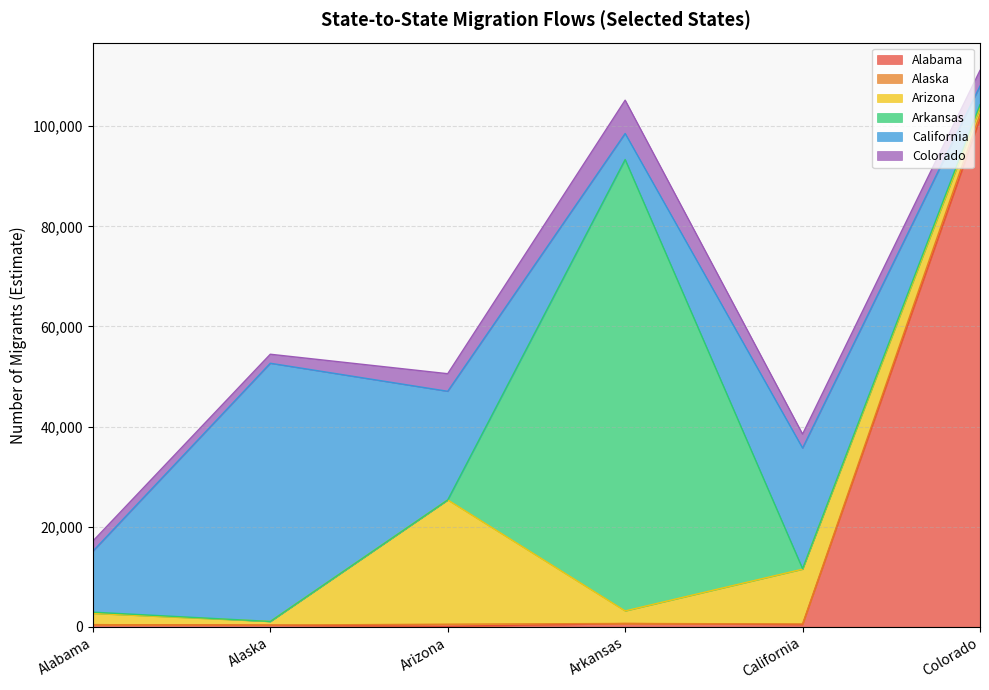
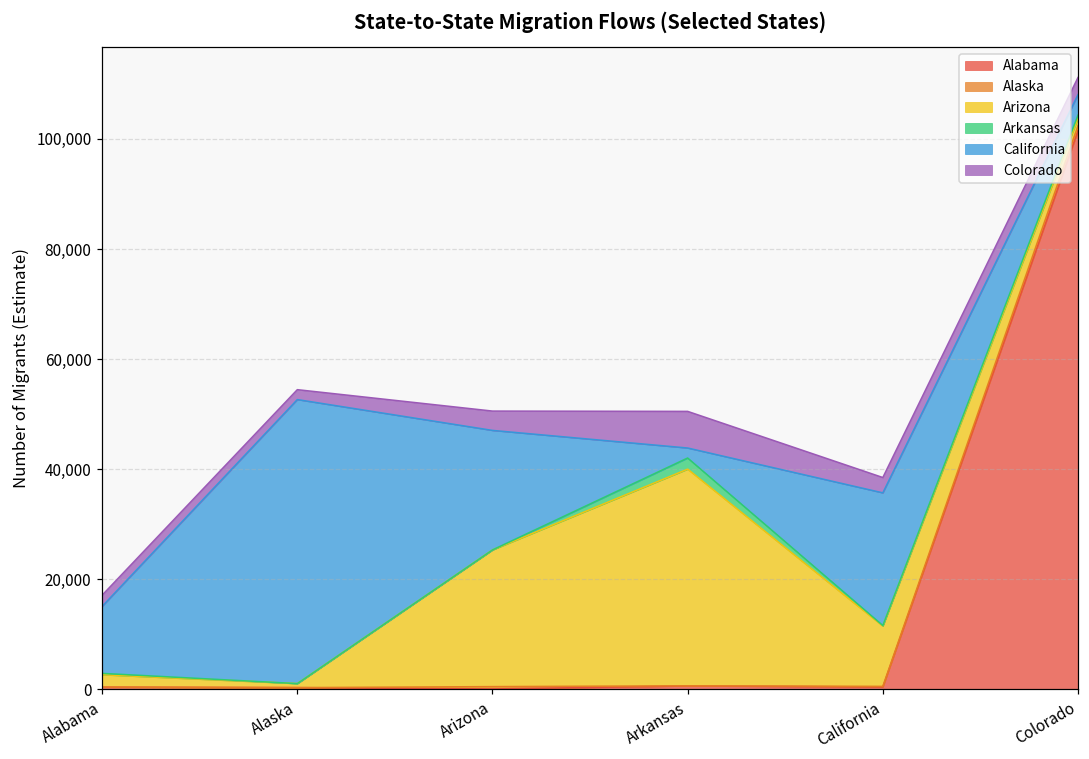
  {
    "Arizona": {
-     "Arkansas": "3,000",
+     "Arkansas": "39,000",
      "Colorado": "1,000"
    },
    "Arkansas": {
-     "Arkansas": "90,000",
+     "Arkansas": "2,000",
      "Colorado": "1,000"
    },
    "California": {
      "Alabama": "12,000",
      "Alaska": "52,000",
      "Arizona": "22,000",
-     "Arkansas": "5,000",
+     "Arkansas": "2,000",
      "California": "24,000",
      "Colorado": "4,000"
    },
    "Colorado": {
      "Alabama": "2,000",
      "Alaska": "2,000",
      "Arizona": "4,000",
      "Arkansas": "7,000",
      "California": "3,000",
      "Colorado": "3,000"
    }
  }
